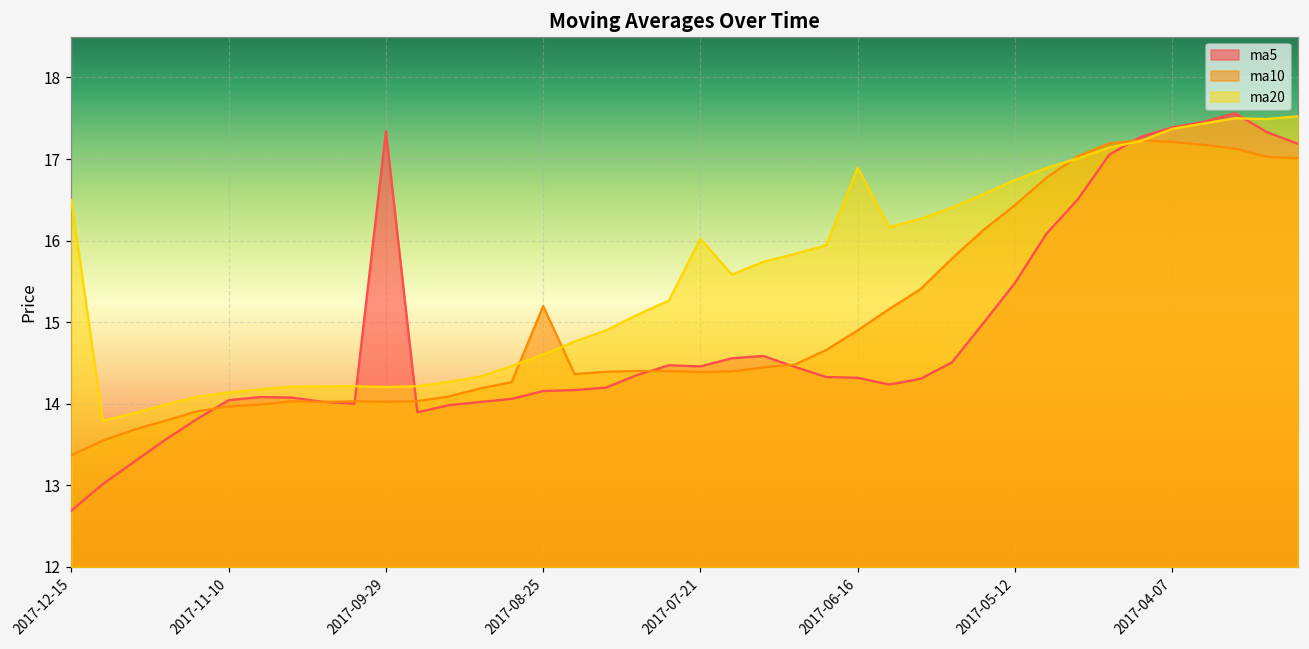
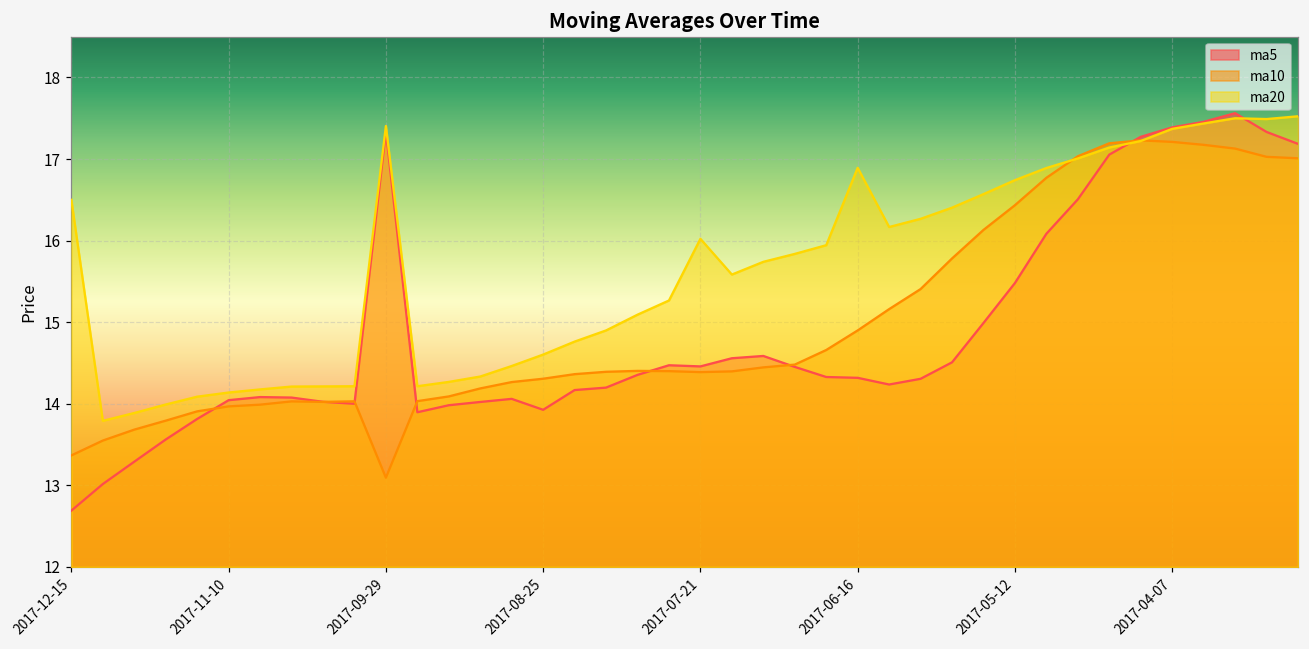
  {
    "ma5": {
      "2017-12-15": 12.7,
      "2017-11-10": 14.0,
      "2017-09-29": 17.3,
-     "2017-08-25": 14.2,
+     "2017-08-25": 13.9,
      "2017-07-21": 14.5,
      "2017-06-16": 14.3,
      "2017-05-12": 15.5
    },
    "ma10": {
      "2017-12-15": 13.4,
      "2017-11-10": 14.0,
-     "2017-09-29": 14.0,
-     "2017-08-25": 15.2,
+     "2017-09-29": 13.1,
+     "2017-08-25": 14.3,
      "2017-07-21": 14.4,
      "2017-06-16": 14.9,
      "2017-05-12": 16.4,
      "2017-04-07": 17.2
    },
    "ma20": {
      "2017-12-15": 16.5,
      "2017-11-10": 14.1,
-     "2017-09-29": 14.2,
+     "2017-09-29": 17.4,
      "2017-08-25": 14.6,
      "2017-07-21": 16.0,
      "2017-06-16": 16.9,
      "2017-05-12": 16.7
    }
  }
